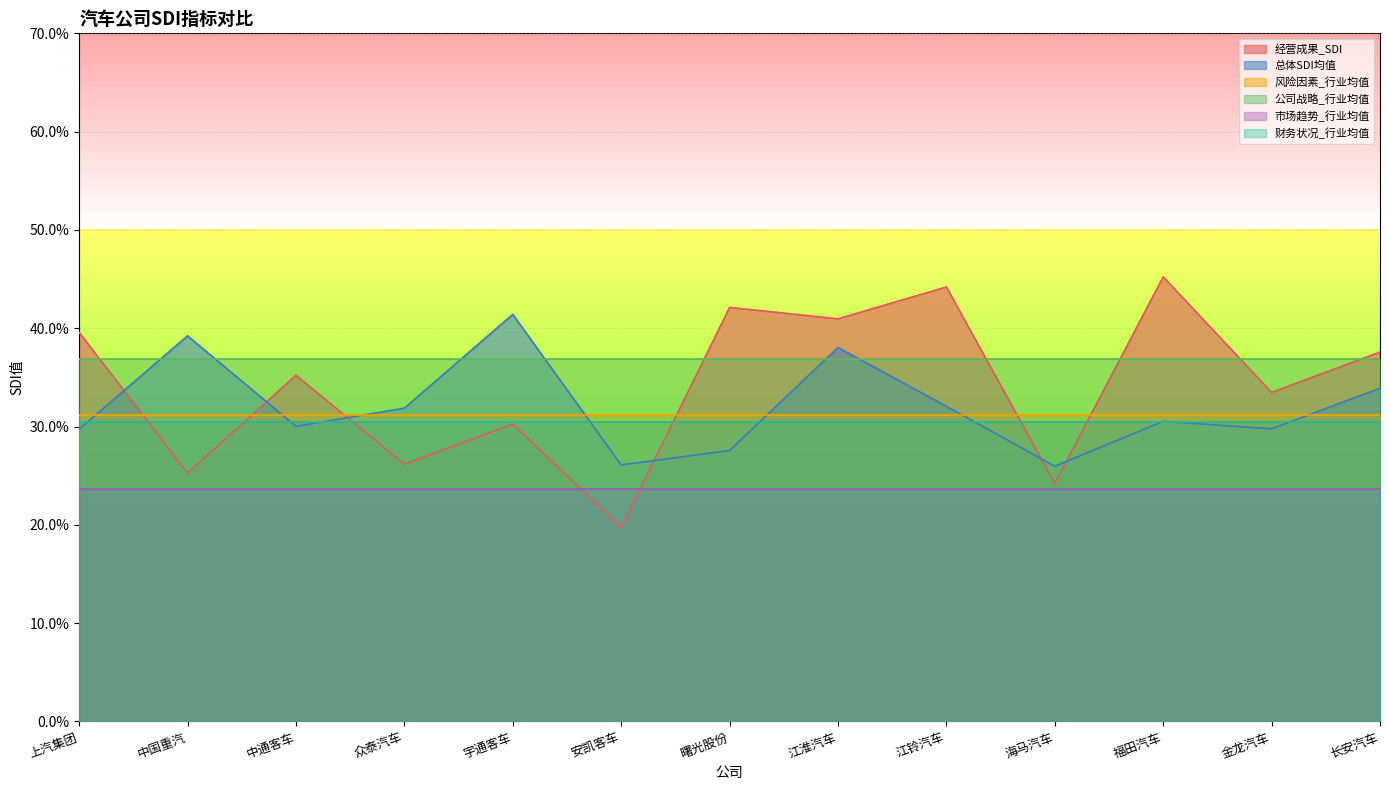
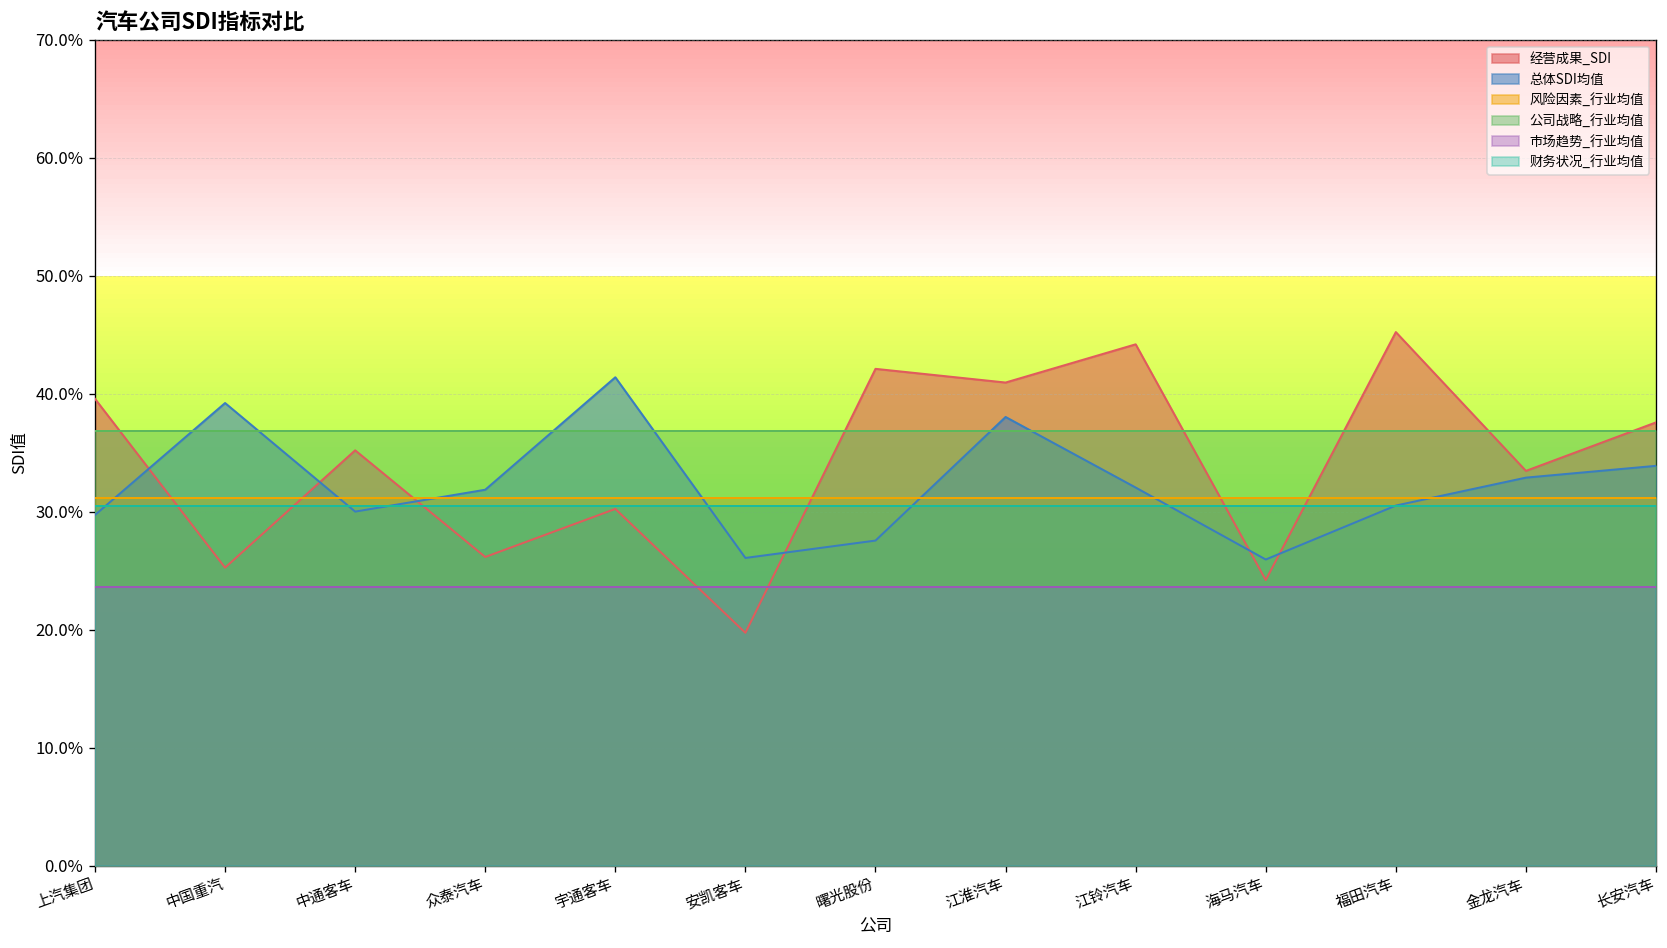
  {
    "经营成果_SDI": {
      "上汽集团": "40%",
      "中国重汽": "25%",
      "中通客车": "35%",
      "众泰汽车": "26%",
      "安凯客车": "20%",
      "曙光股份": "42%",
      "江淮汽车": "41%",
      "江铃汽车": "44%",
      "海马汽车": "24%",
      "福田汽车": "45%",
      "金龙汽车": "33%",
      "长安汽车": "38%"
    },
    "总体SDI均值": {
      "上汽集团": "30%",
      "中国重汽": "39%",
      "中通客车": "30%",
      "众泰汽车": "32%",
      "宇通客车": "41%",
      "安凯客车": "26%",
      "曙光股份": "28%",
      "江淮汽车": "38%",
      "江铃汽车": "32%",
      "海马汽车": "26%",
-     "金龙汽车": "30%",
+     "金龙汽车": "33%",
      "长安汽车": "34%"
    },
    "风险因素_行业均值": {
      "上汽集团": "31%",
      "中国重汽": "31%",
      "中通客车": "31%",
      "众泰汽车": "31%",
      "宇通客车": "31%",
      "安凯客车": "31%",
      "曙光股份": "31%",
      "江淮汽车": "31%",
      "江铃汽车": "31%",
      "海马汽车": "31%",
      "福田汽车": "31%",
      "金龙汽车": "31%",
      "长安汽车": "31%"
    },
    "市场趋势_行业均值": {
      "上汽集团": "24%",
      "中国重汽": "24%",
      "中通客车": "24%",
      "众泰汽车": "24%",
      "宇通客车": "24%",
      "安凯客车": "24%",
      "曙光股份": "24%",
      "江淮汽车": "24%",
      "江铃汽车": "24%",
      "海马汽车": "24%",
      "福田汽车": "24%",
      "金龙汽车": "24%",
      "长安汽车": "24%"
    }
  }
